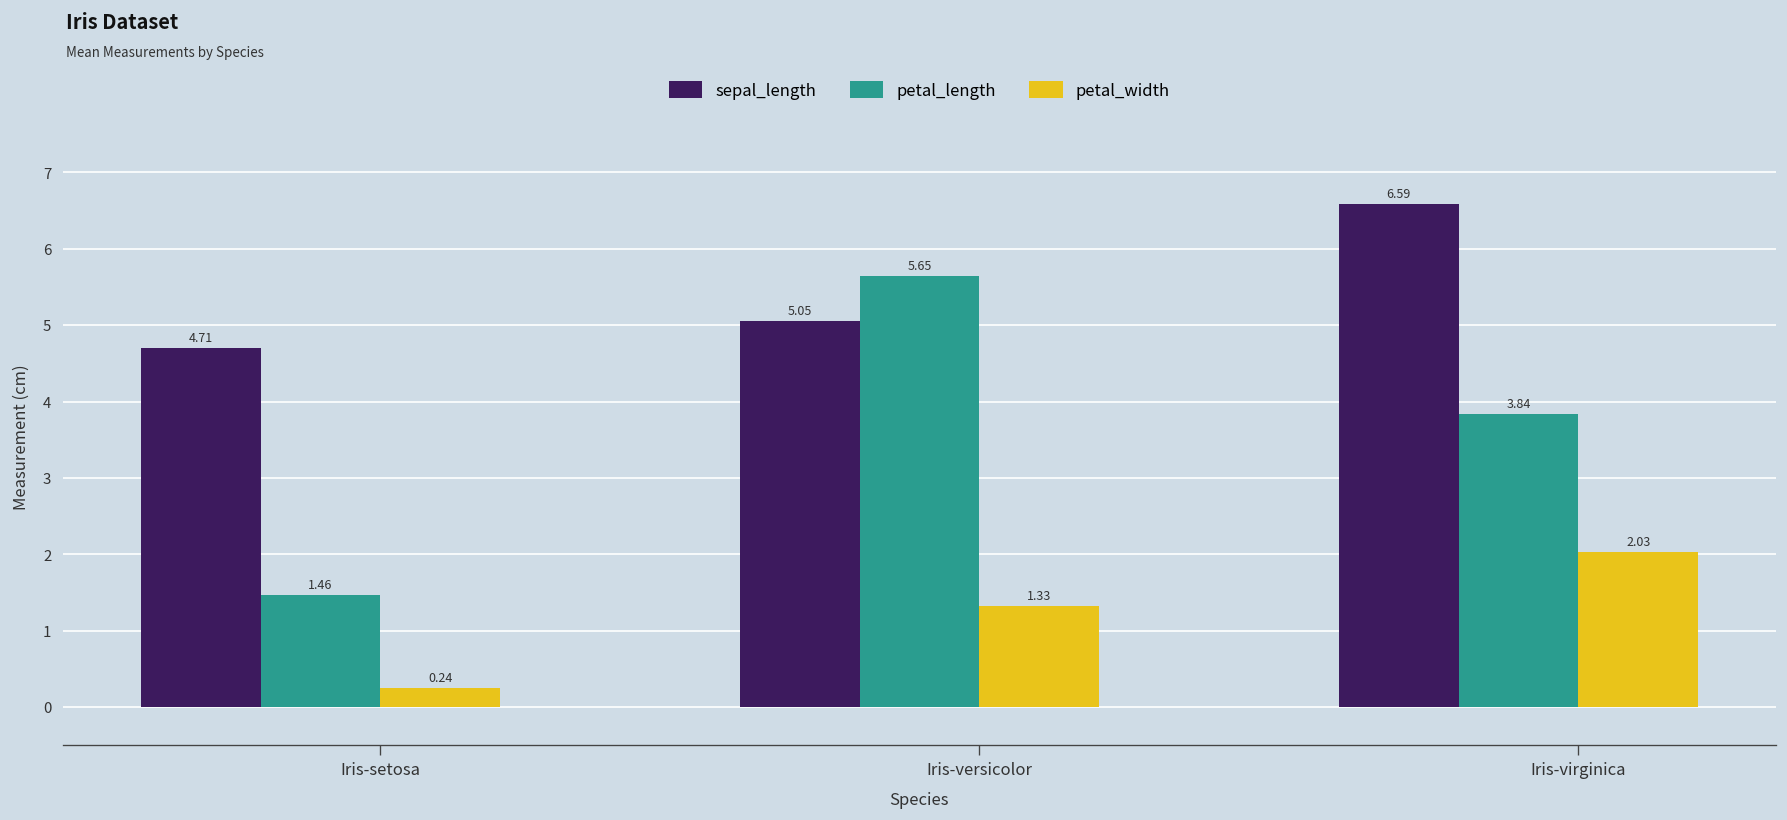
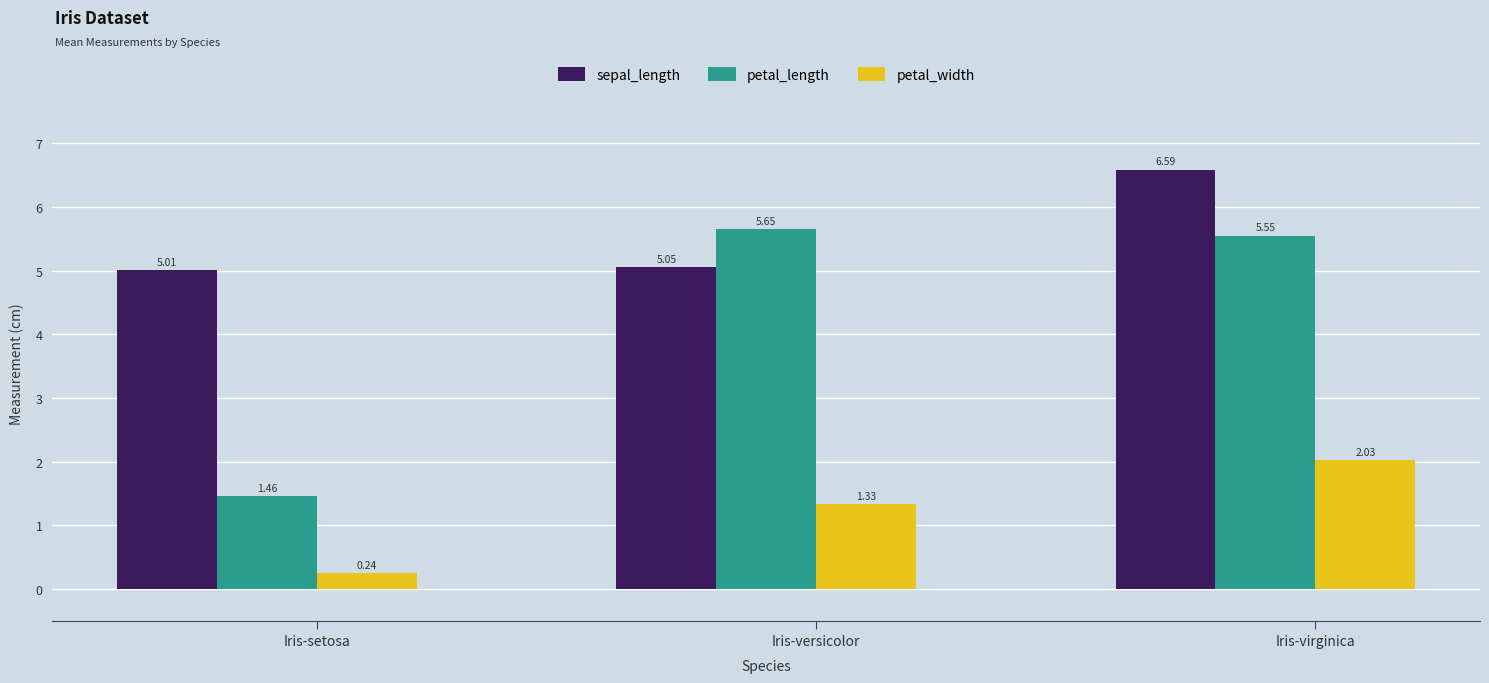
  {
    "sepal_length": {
-     "Iris-setosa": 4.71,
+     "Iris-setosa": 5.01,
      "Iris-versicolor": 5.05,
      "Iris-virginica": 6.59
    },
    "petal_length": {
      "Iris-setosa": 1.46,
      "Iris-versicolor": 5.65,
-     "Iris-virginica": 3.84
+     "Iris-virginica": 5.55
    },
    "petal_width": {
      "Iris-setosa": 0.24,
      "Iris-versicolor": 1.33,
      "Iris-virginica": 2.03
    }
  }
